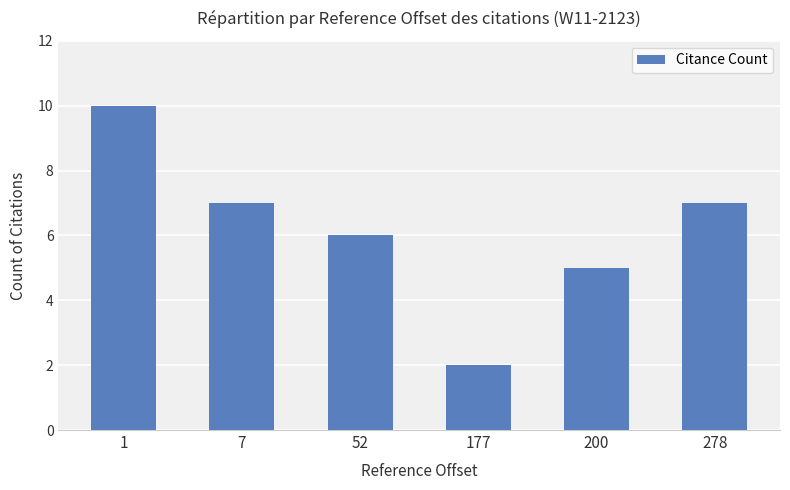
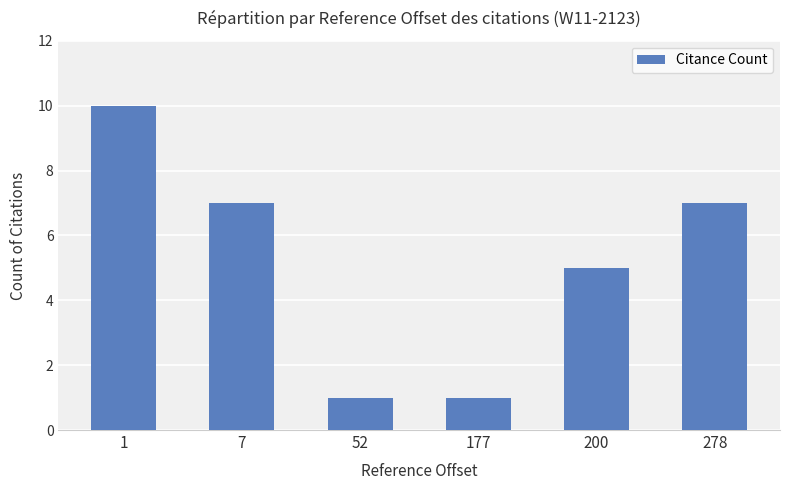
  {
    "1": 10,
    "7": 7,
-   "52": 6,
-   "177": 2,
+   "52": 1,
+   "177": 1,
    "200": 5,
    "278": 7
  }
